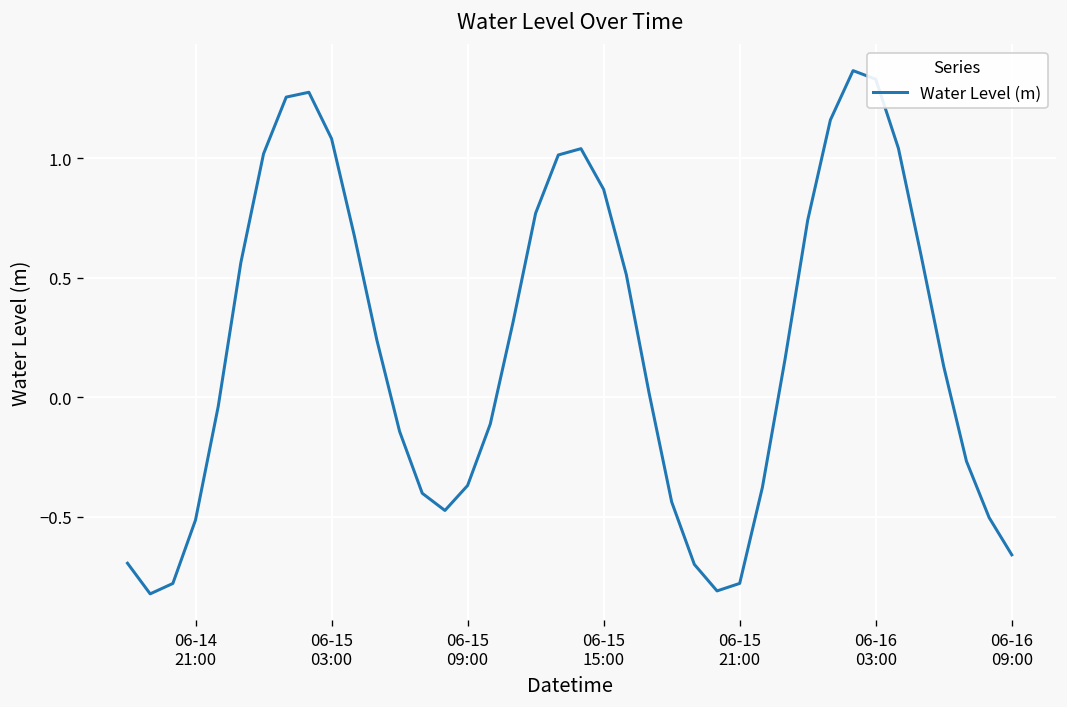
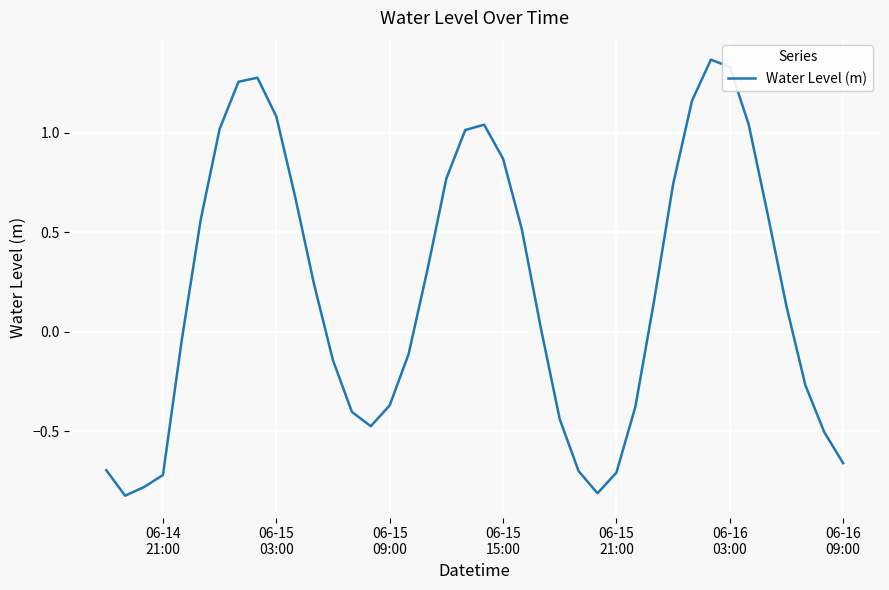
  {
-   "06-14 21:00": -0.51,
+   "06-14 21:00": -0.72,
    "06-15 03:00": 1.08,
    "06-15 09:00": -0.37,
    "06-15 15:00": 0.87,
-   "06-15 21:00": -0.78,
+   "06-15 21:00": -0.71,
    "06-16 09:00": -0.66
  }
